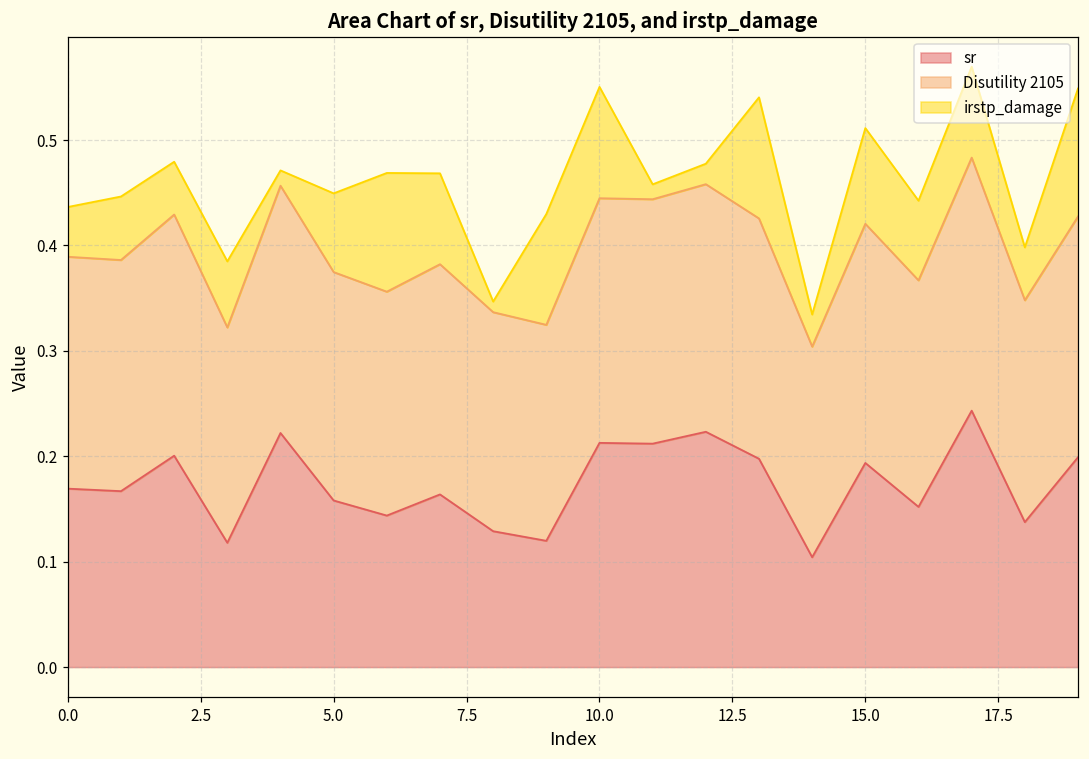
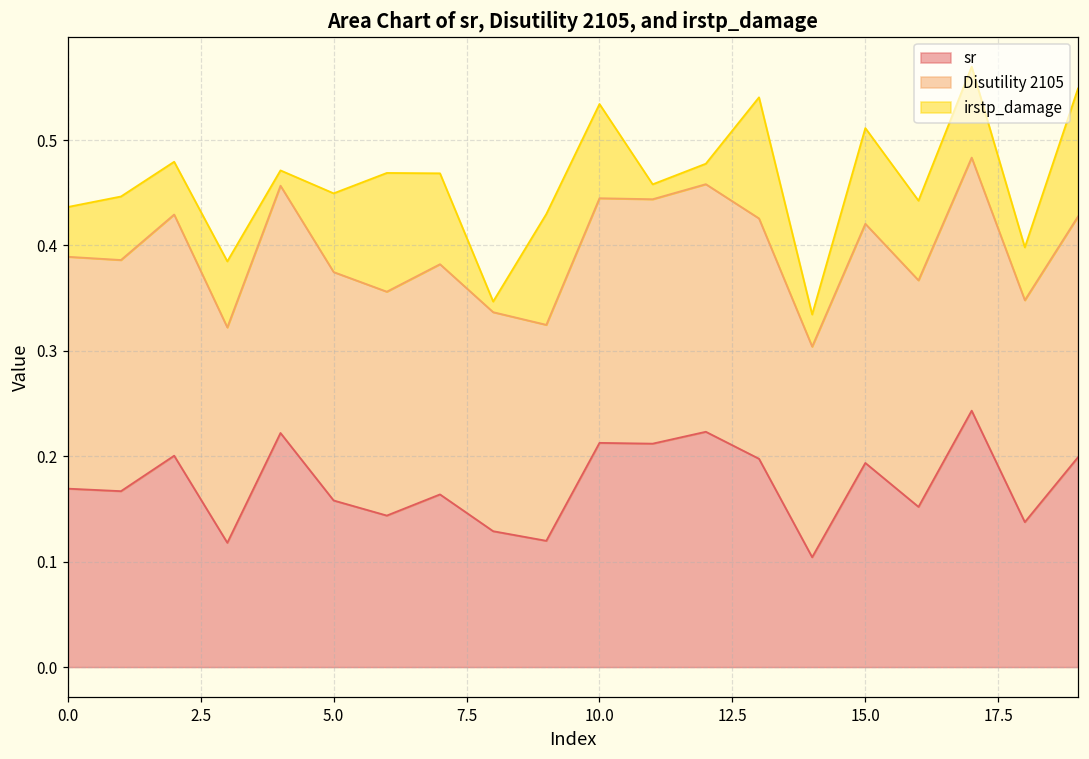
  {
    "irstp_damage": {
      "0.0": 0.05,
      "5.0": 0.07,
-     "10.0": 0.11,
+     "10.0": 0.09,
      "15.0": 0.09
    }
  }
